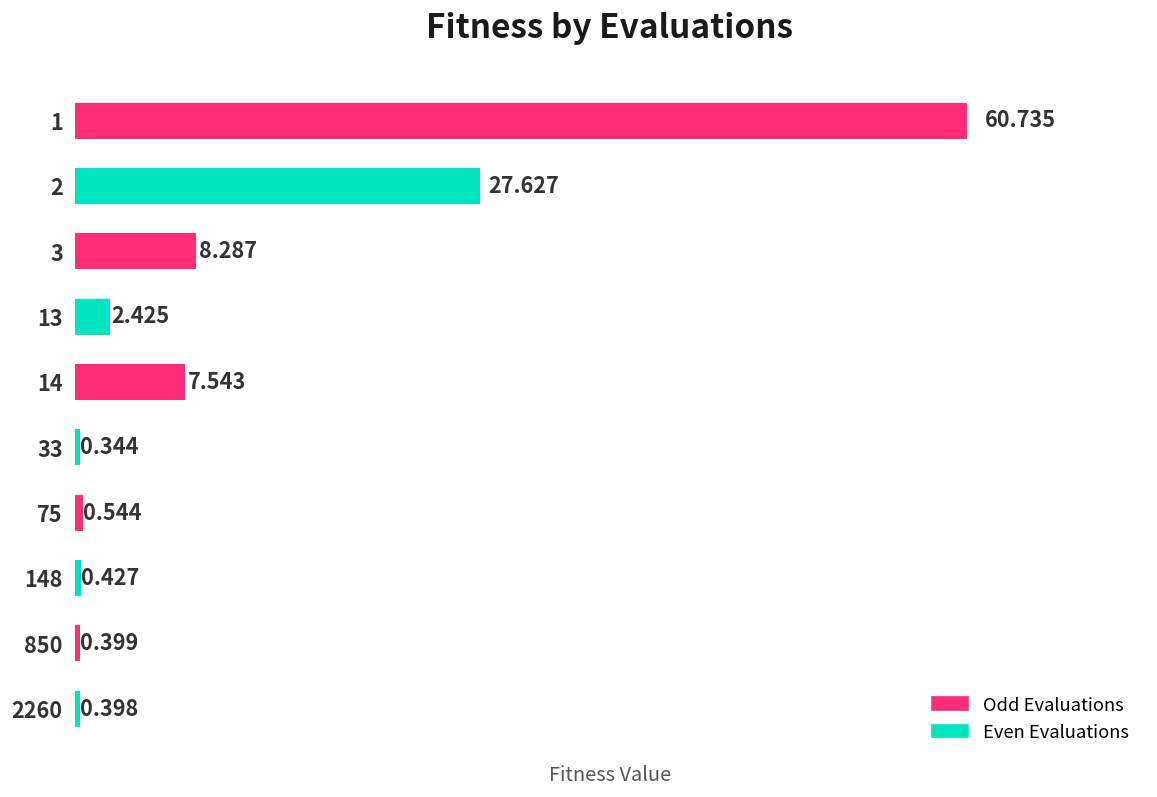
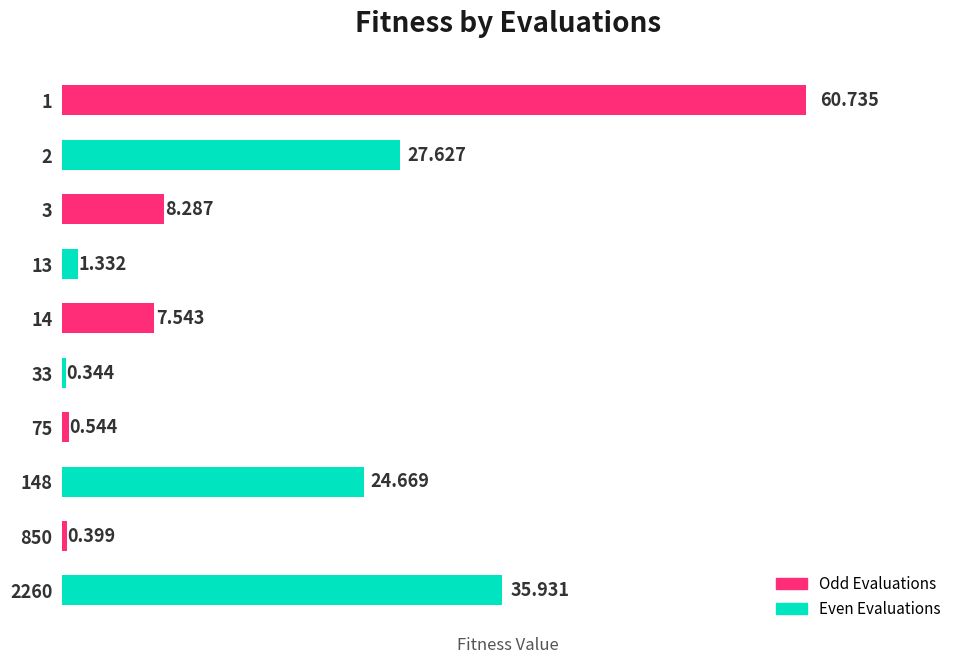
  {
    "1": 60.735,
    "2": 27.627,
    "3": 8.287,
-   "13": 2.425,
+   "13": 1.332,
    "14": 7.543,
    "33": 0.344,
    "75": 0.544,
-   "148": 0.427,
+   "148": 24.669,
    "850": 0.399,
-   "2260": 0.398
+   "2260": 35.931
  }
